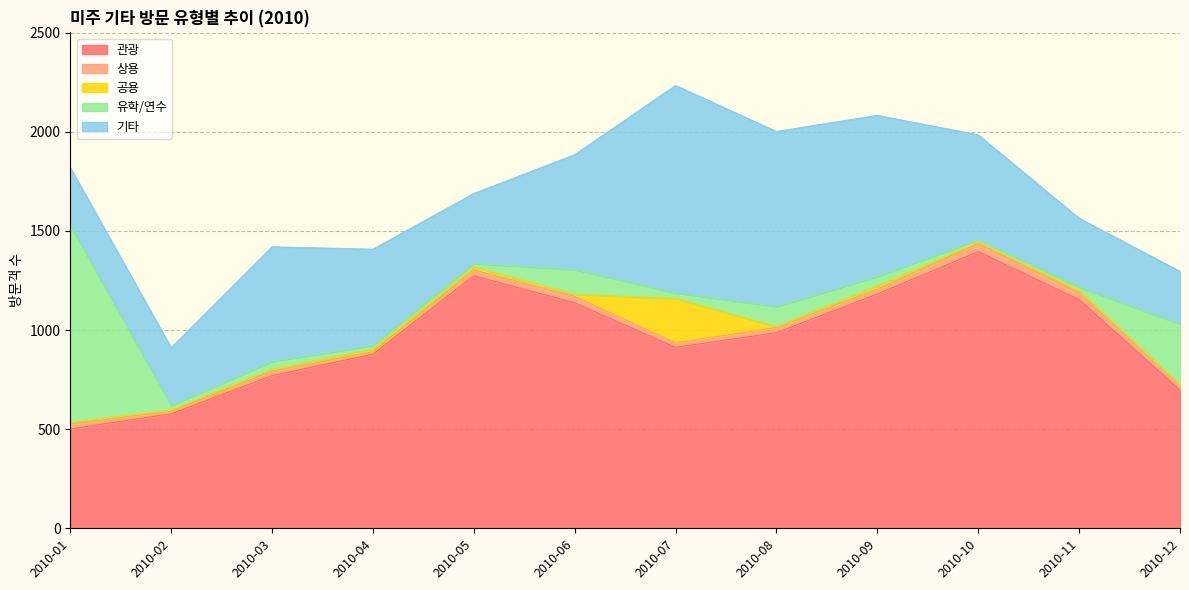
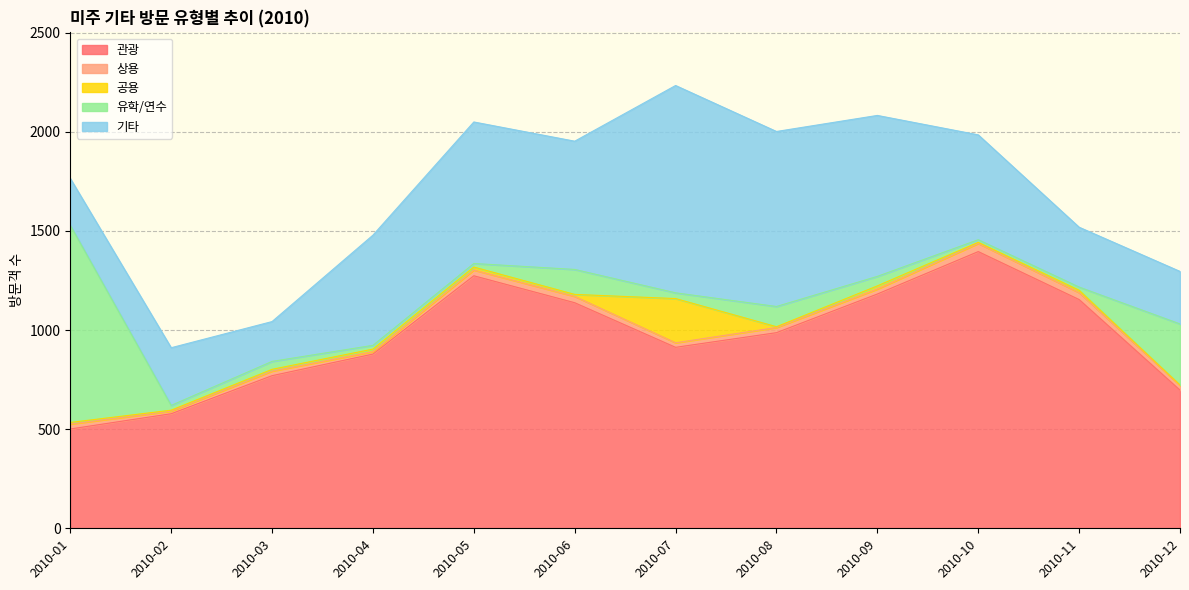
  {
    "공용": {
      "2010-04": 10,
      "2010-05": 20,
      "2010-07": 220,
      "2010-09": 20
    },
    "유학/연수": {
      "2010-01": 1000,
      "2010-02": 20,
      "2010-03": 40,
      "2010-04": 20,
      "2010-05": 20,
      "2010-06": 130,
      "2010-07": 30,
      "2010-08": 100,
      "2010-09": 50,
      "2010-10": 10,
      "2010-11": 20,
      "2010-12": 310
    },
    "기타": {
-     "2010-01": 290,
+     "2010-01": 240,
      "2010-02": 290,
-     "2010-03": 580,
-     "2010-04": 490,
-     "2010-05": 350,
-     "2010-06": 580,
+     "2010-03": 200,
+     "2010-04": 560,
+     "2010-05": 710,
+     "2010-06": 650,
      "2010-07": 1050,
      "2010-08": 880,
      "2010-09": 810,
      "2010-10": 530,
-     "2010-11": 350,
+     "2010-11": 300,
      "2010-12": 270
    }
  }
